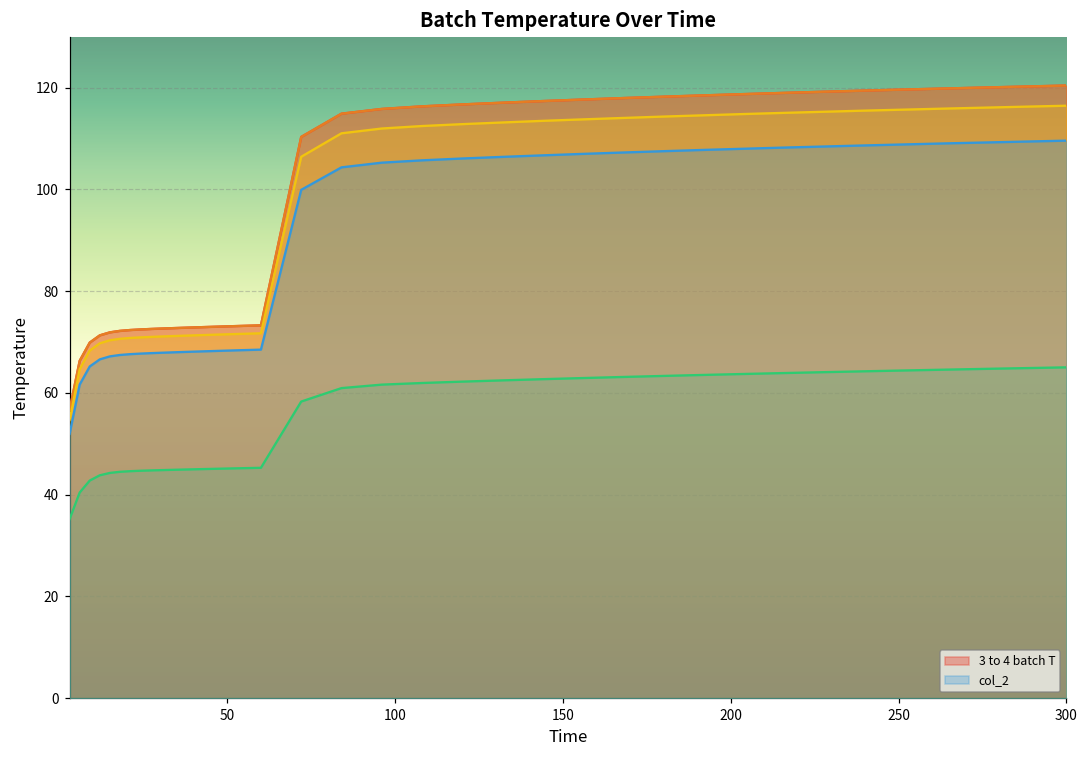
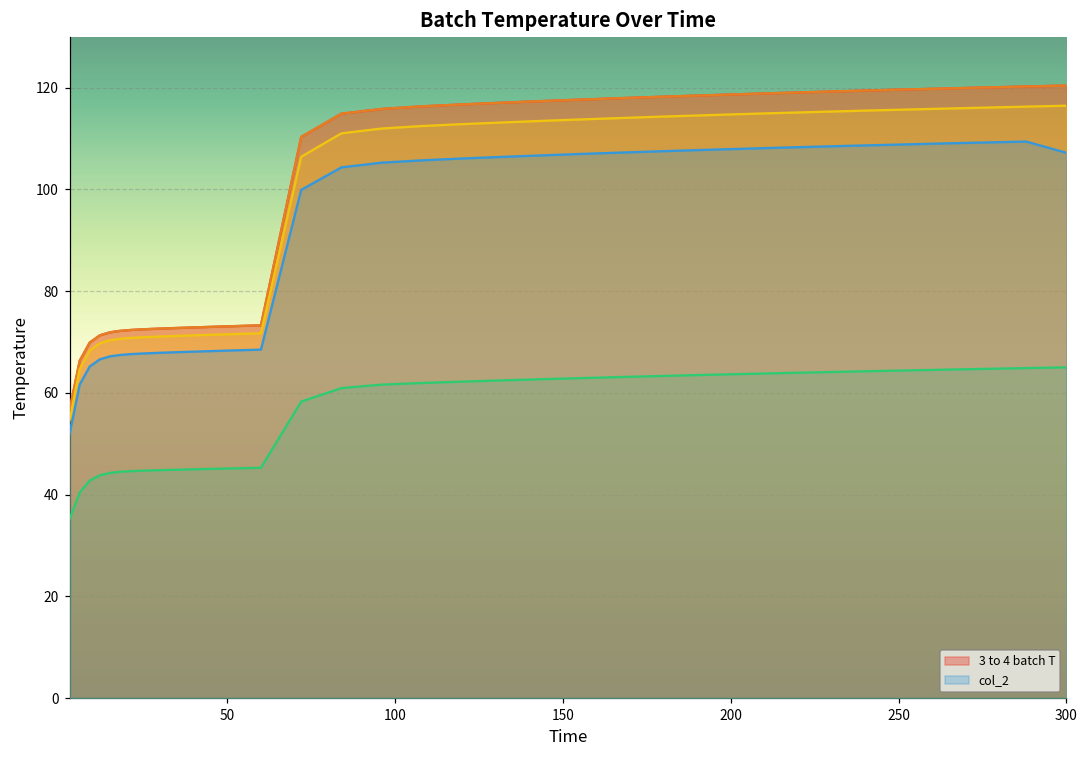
  {
    "3 to 4 batch T": {
      "300": 120
    },
    "col_2": {
-     "300": 110
+     "300": 107
    }
  }
